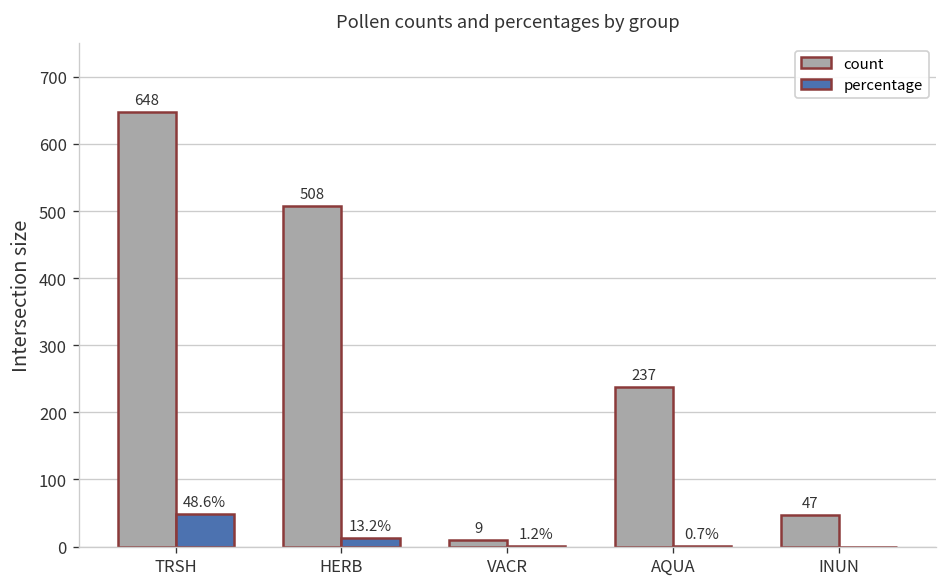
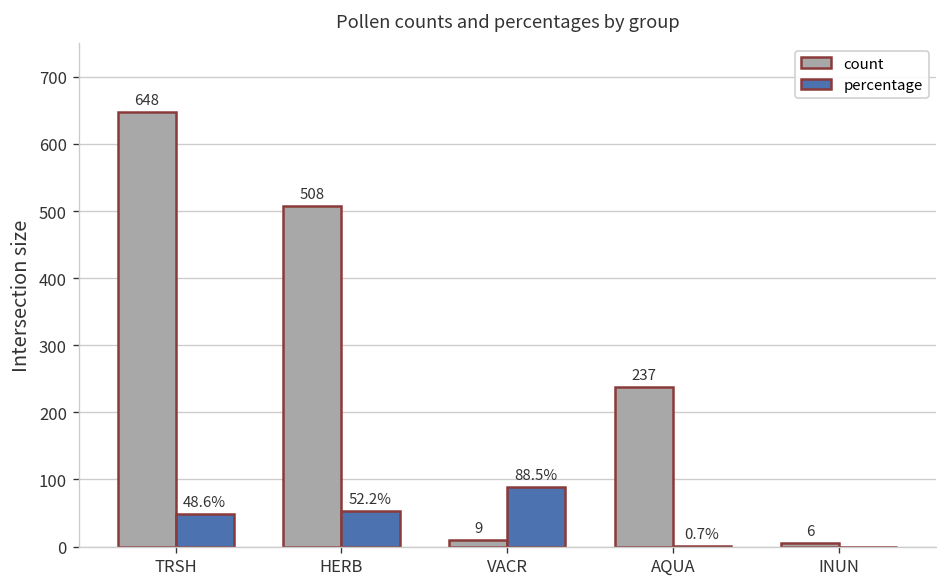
  {
    "count": {
      "TRSH": "648",
      "HERB": "508",
      "VACR": "9",
      "AQUA": "237",
-     "INUN": "47"
+     "INUN": "6"
    },
    "percentage": {
      "TRSH": "48.6%",
-     "HERB": "13.2%",
-     "VACR": "1.2%",
+     "HERB": "52.2%",
+     "VACR": "88.5%",
      "AQUA": "0.7%"
    }
  }
